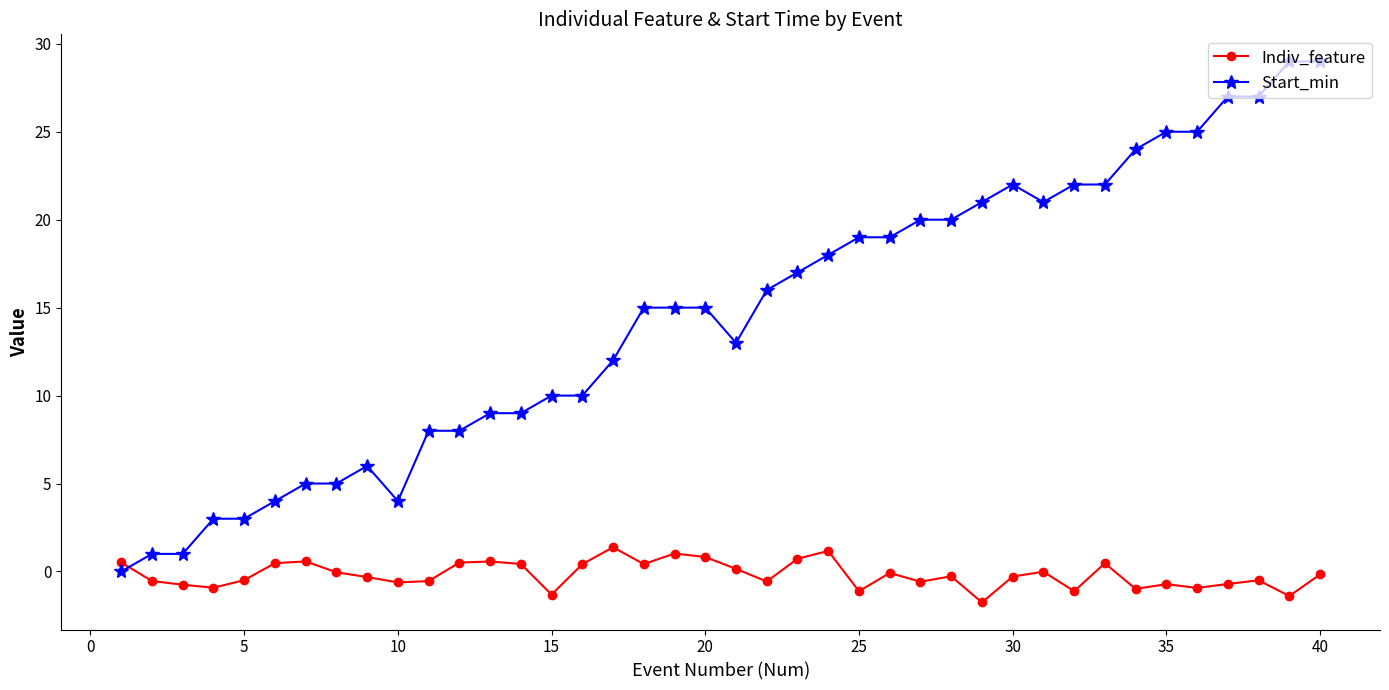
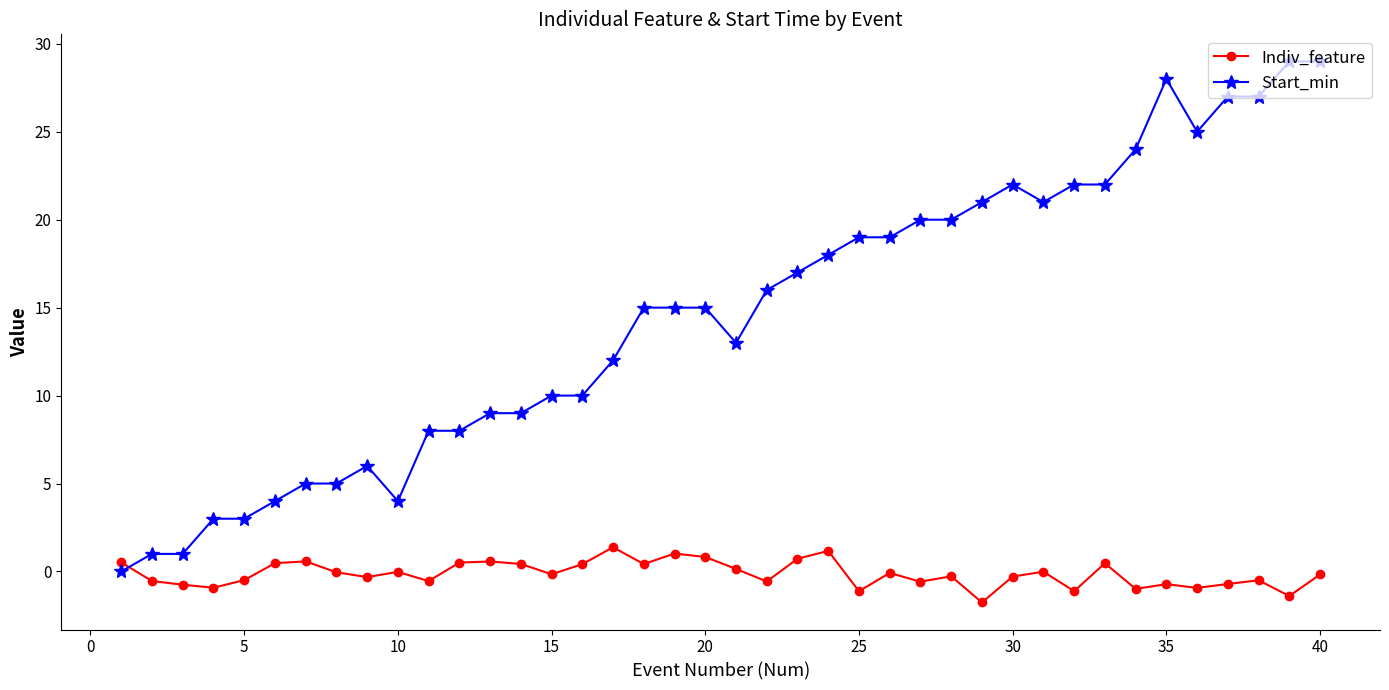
  {
    "Indiv_feature": {
      "5": -0.5,
-     "10": -0.6,
-     "15": -1.3,
+     "10": 0.0,
+     "15": -0.2,
      "20": 0.8,
      "25": -1.1,
      "30": -0.3,
      "35": -0.7,
      "40": -0.2
    },
    "Start_min": {
      "5": 3,
      "10": 4,
      "15": 10,
      "20": 15,
      "25": 19,
      "30": 22,
-     "35": 25
+     "35": 28
    }
  }
